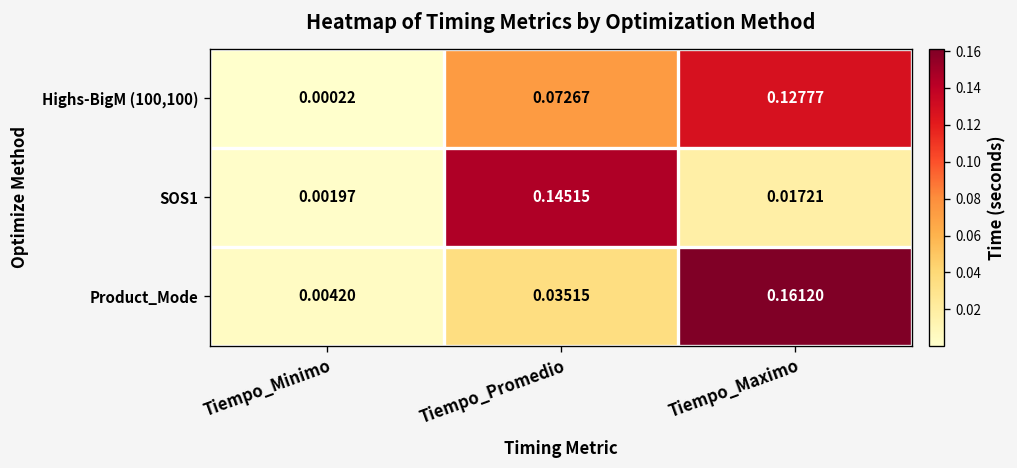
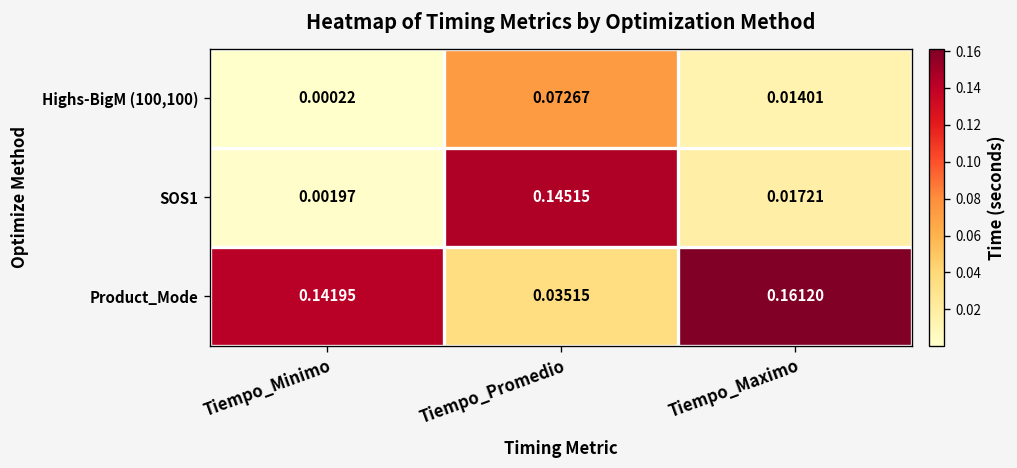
  {
    "Highs-BigM (100,100)": {
      "Tiempo_Minimo": 0.00022,
      "Tiempo_Promedio": 0.07267,
-     "Tiempo_Maximo": 0.12777
+     "Tiempo_Maximo": 0.01401
    },
    "SOS1": {
      "Tiempo_Minimo": 0.00197,
      "Tiempo_Promedio": 0.14515,
      "Tiempo_Maximo": 0.01721
    },
    "Product_Mode": {
-     "Tiempo_Minimo": 0.00420,
+     "Tiempo_Minimo": 0.14195,
      "Tiempo_Promedio": 0.03515,
      "Tiempo_Maximo": 0.16120
    }
  }
